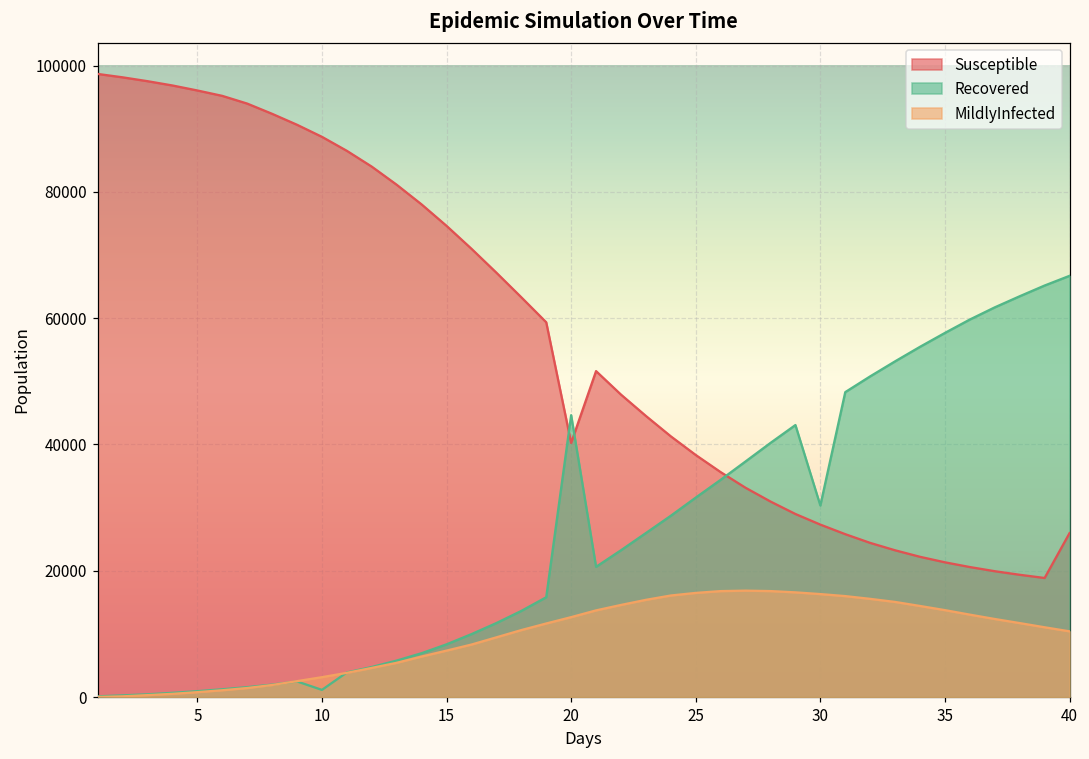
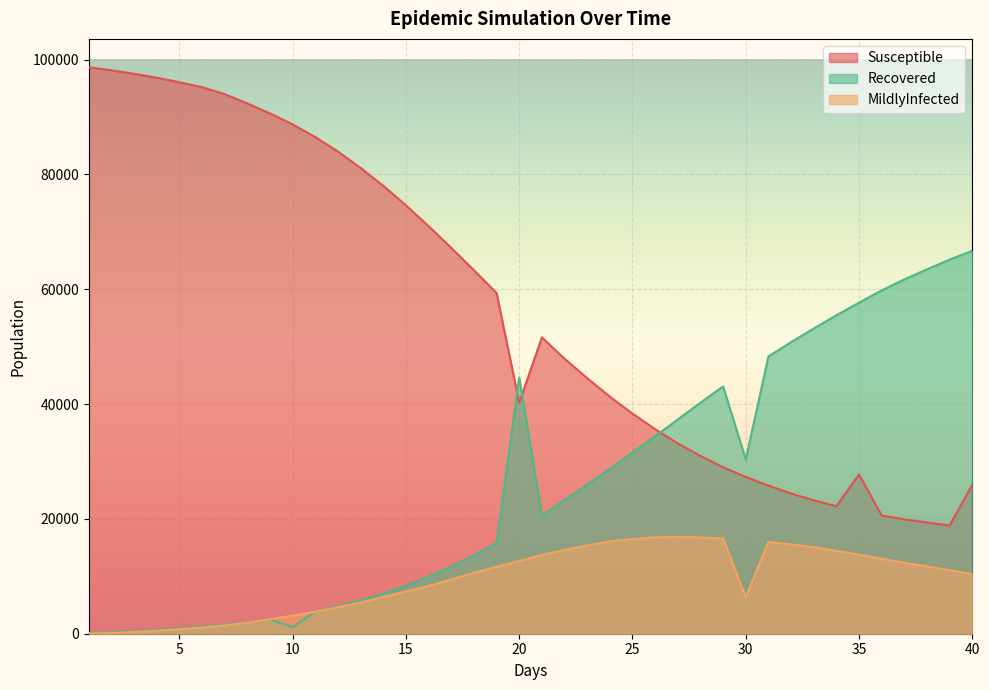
  {
    "Susceptible": {
      "5": 96000,
      "10": 89000,
      "15": 75000,
      "20": 40000,
      "25": 38000,
      "30": 27000,
-     "35": 21000,
+     "35": 28000,
      "40": 26000
    },
    "Recovered": {
      "10": 1000,
      "15": 8000,
      "20": 45000,
      "25": 32000,
      "30": 30000,
      "35": 58000,
      "40": 67000
    },
    "MildlyInfected": {
      "10": 3000,
      "15": 7000,
      "20": 13000,
      "25": 16000,
-     "30": 16000,
+     "30": 6000,
      "35": 14000,
      "40": 10000
    }
  }
